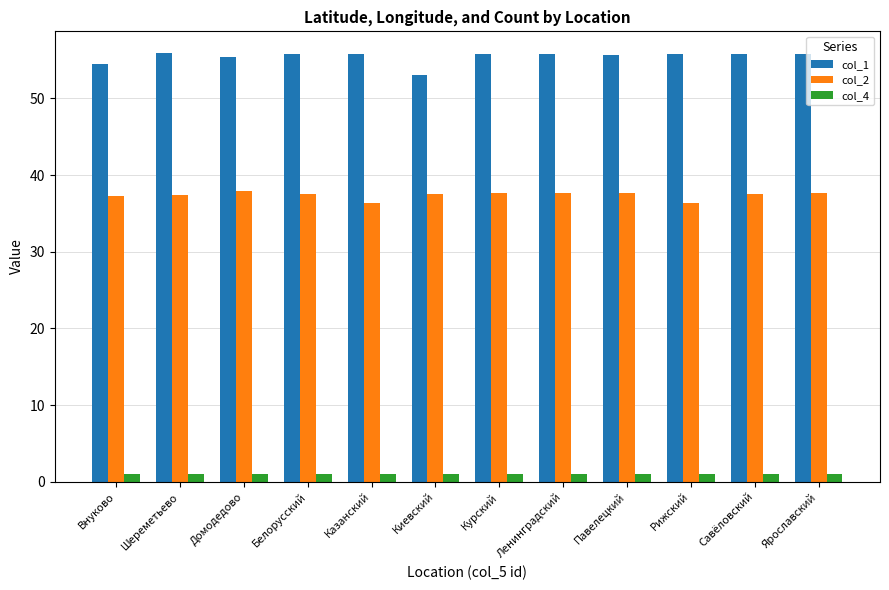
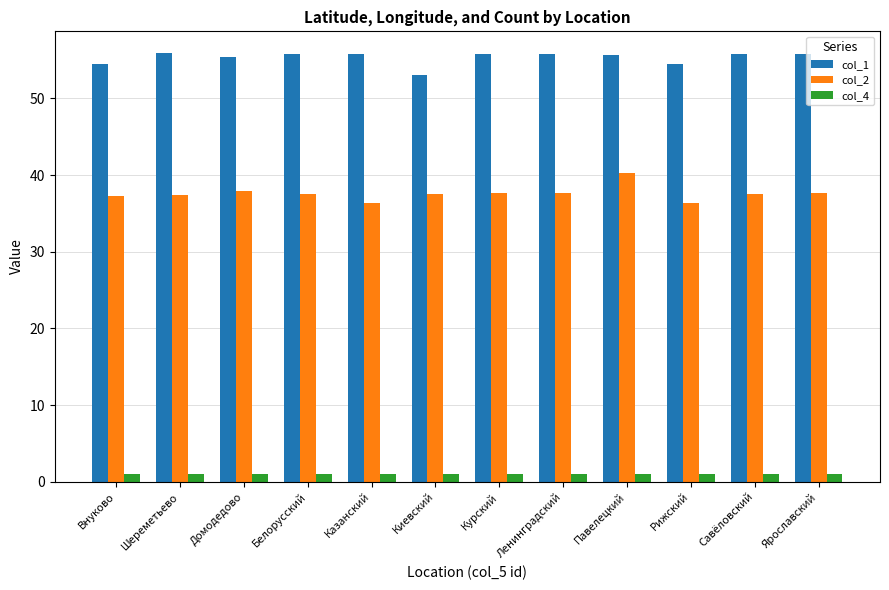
  {
    "col_1": {
      "Внуково": 55,
      "Шереметьево": 56,
      "Домодедово": 55,
      "Белорусский": 56,
      "Казанский": 56,
      "Киевский": 53,
      "Курский": 56,
      "Ленинградский": 56,
      "Павелецкий": 56,
-     "Рижский": 56,
+     "Рижский": 54,
      "Савёловский": 56,
      "Ярославский": 56
    },
    "col_2": {
      "Внуково": 37,
      "Шереметьево": 37,
      "Домодедово": 38,
      "Белорусский": 38,
      "Казанский": 36,
      "Киевский": 38,
      "Курский": 38,
      "Ленинградский": 38,
-     "Павелецкий": 38,
+     "Павелецкий": 40,
      "Рижский": 36,
      "Савёловский": 38,
      "Ярославский": 38
    },
    "col_4": {
      "Внуково": 1,
      "Шереметьево": 1,
      "Домодедово": 1,
      "Белорусский": 1,
      "Казанский": 1,
      "Киевский": 1,
      "Курский": 1,
      "Ленинградский": 1,
      "Павелецкий": 1,
      "Рижский": 1,
      "Савёловский": 1,
      "Ярославский": 1
    }
  }
